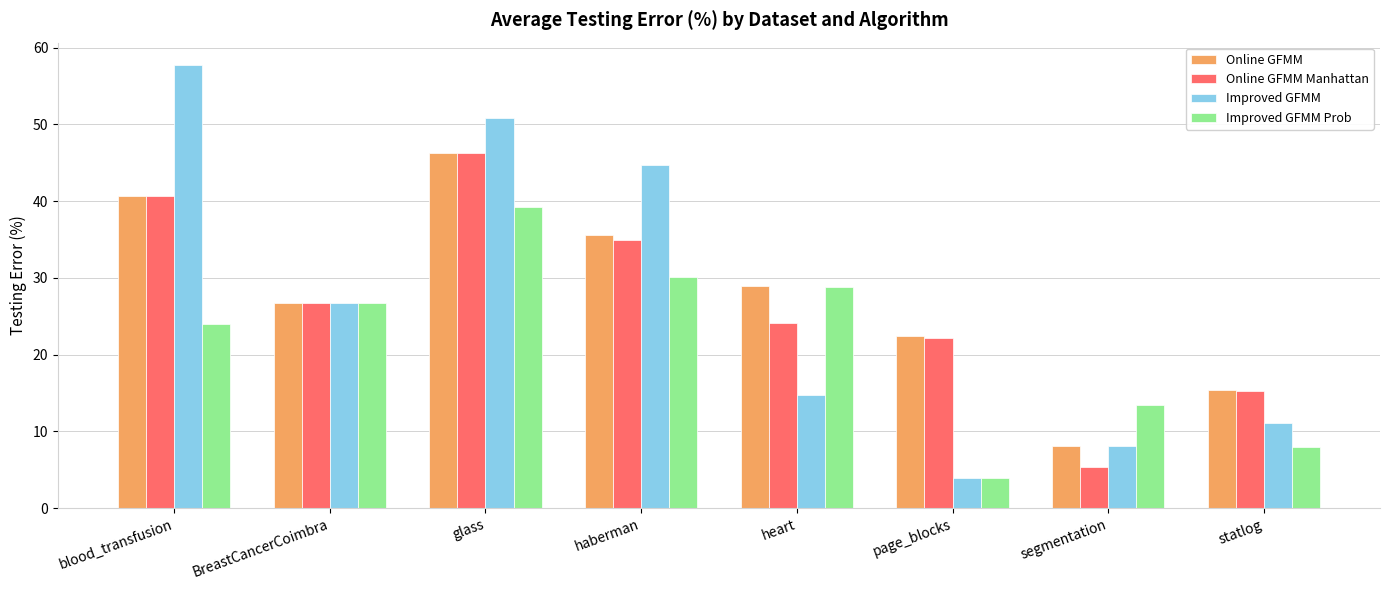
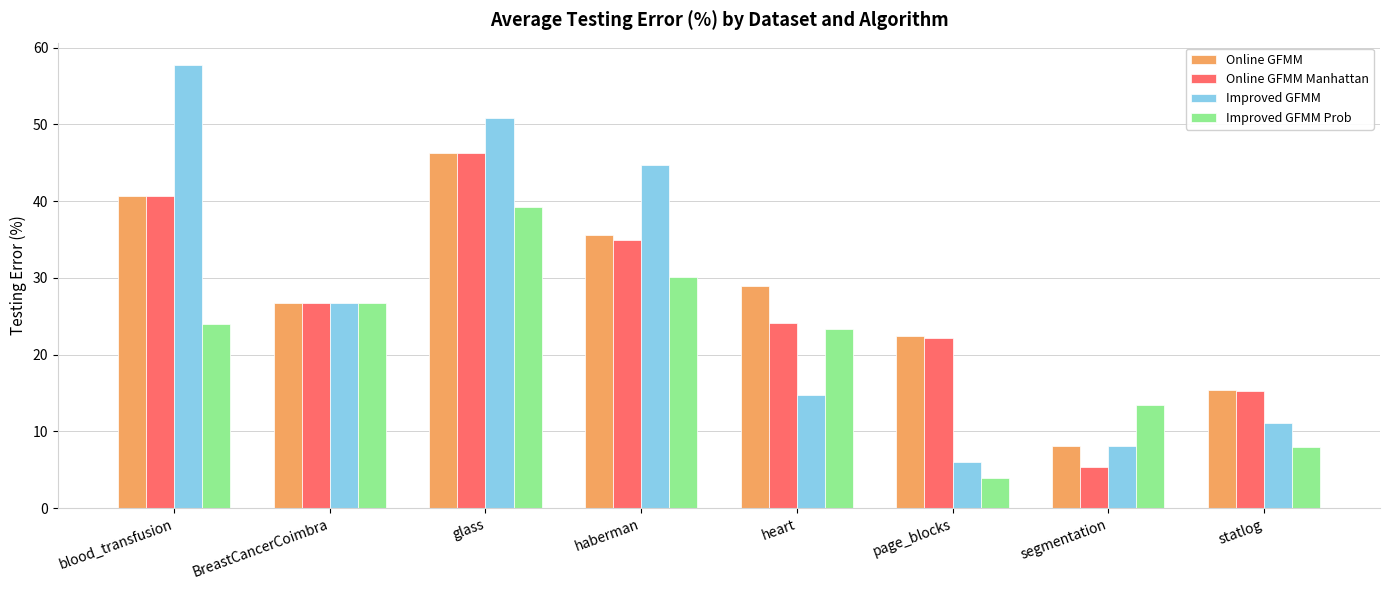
  {
    "Improved GFMM": {
      "blood_transfusion": 58,
      "BreastCancerCoimbra": 27,
      "glass": 51,
      "haberman": 45,
      "heart": 15,
-     "page_blocks": 4,
+     "page_blocks": 6,
      "segmentation": 8,
      "statlog": 11
    },
    "Improved GFMM Prob": {
      "blood_transfusion": 24,
      "BreastCancerCoimbra": 27,
      "glass": 39,
      "haberman": 30,
-     "heart": 29,
+     "heart": 23,
      "page_blocks": 4,
      "segmentation": 13,
      "statlog": 8
    }
  }
